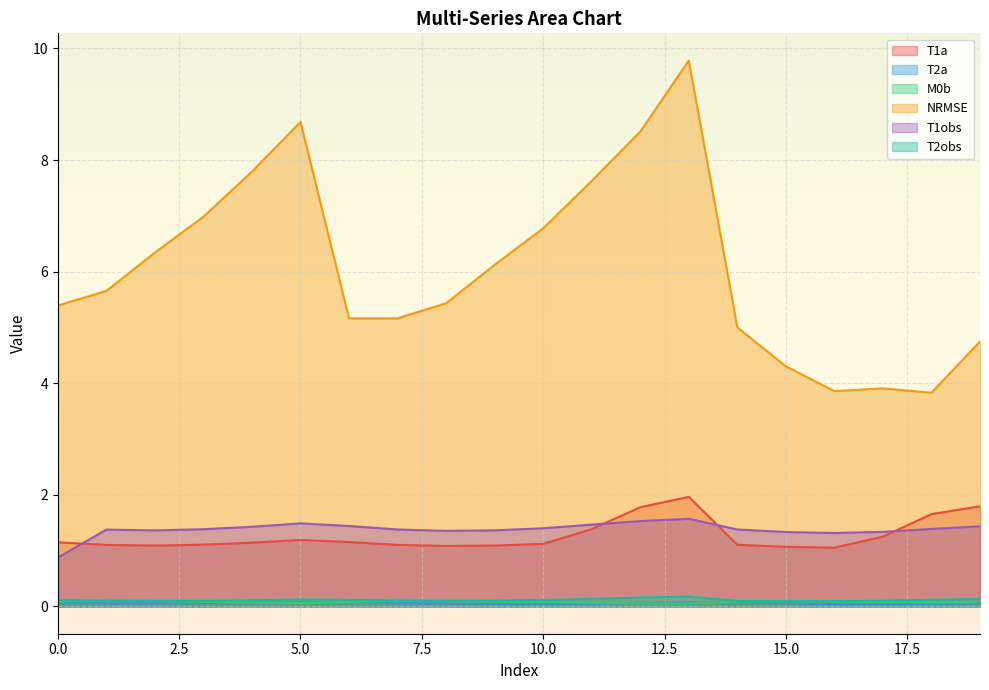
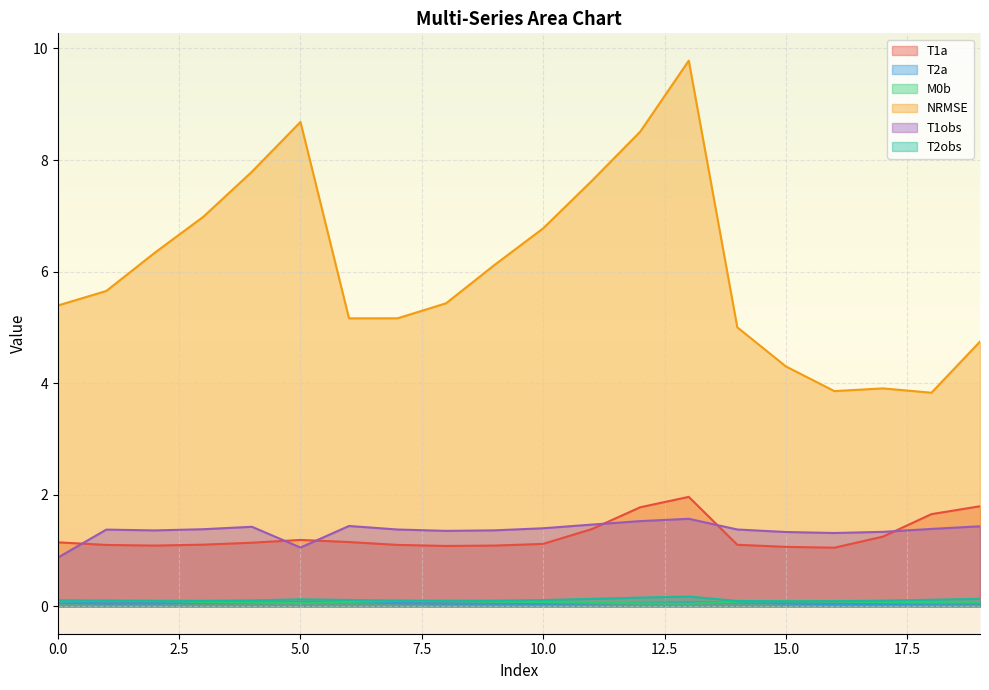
  {
    "T1obs": {
      "0.0": 0.9,
-     "5.0": 1.5,
+     "5.0": 1.1,
      "10.0": 1.4,
      "15.0": 1.3
    }
  }
